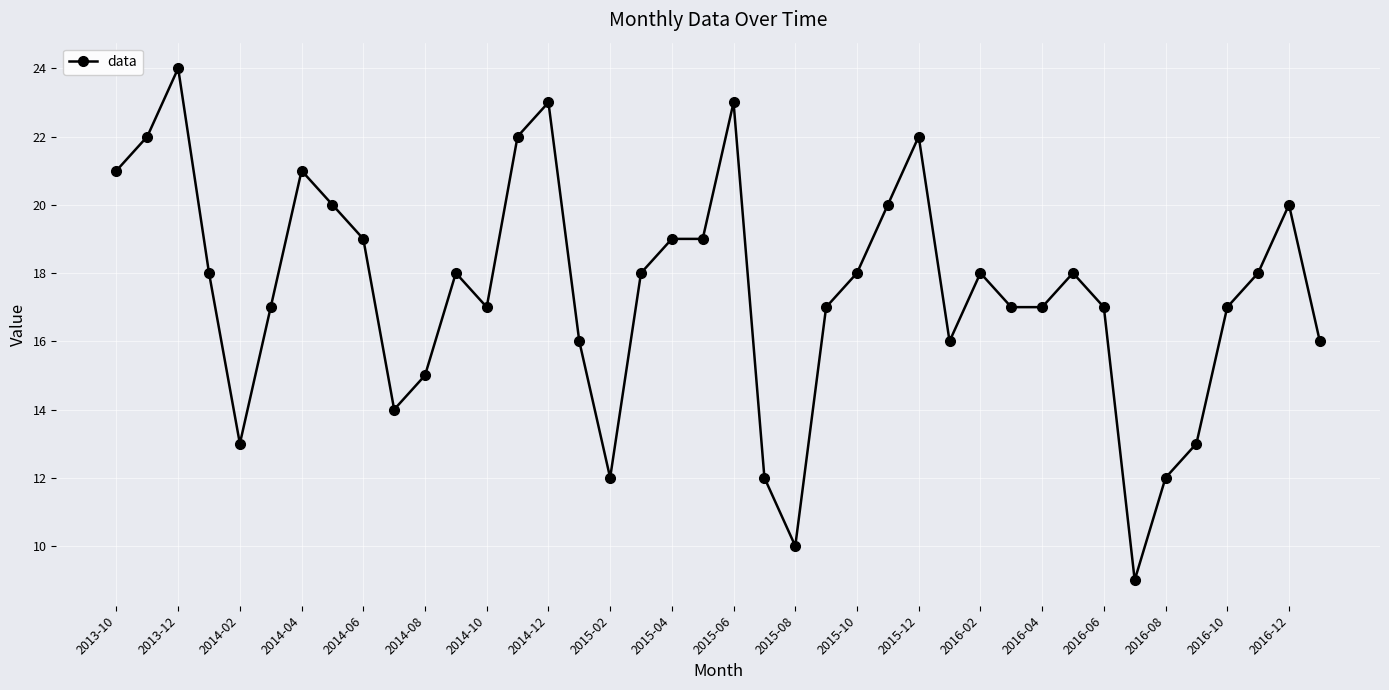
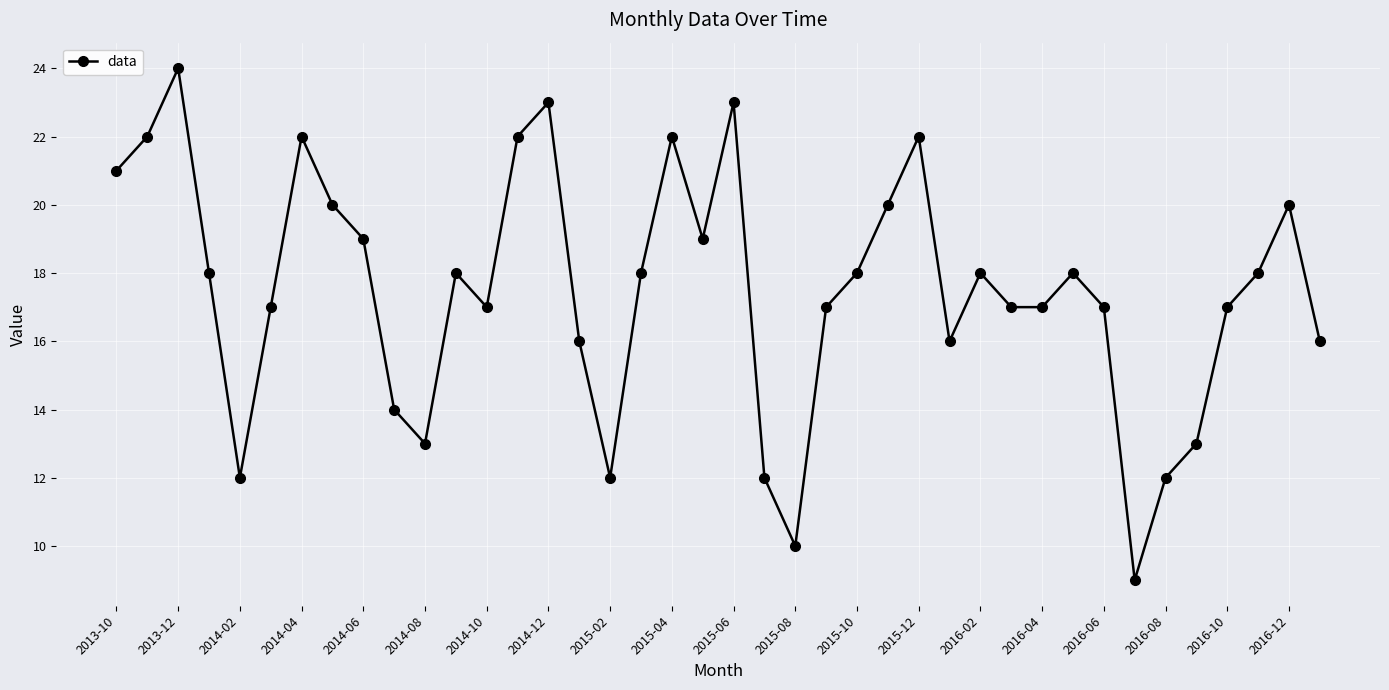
  {
    "2013-10": 21,
    "2013-12": 24,
-   "2014-02": 13,
-   "2014-04": 21,
+   "2014-02": 12,
+   "2014-04": 22,
    "2014-06": 19,
-   "2014-08": 15,
+   "2014-08": 13,
    "2014-10": 17,
    "2014-12": 23,
    "2015-02": 12,
-   "2015-04": 19,
+   "2015-04": 22,
    "2015-06": 23,
    "2015-08": 10,
    "2015-10": 18,
    "2015-12": 22,
    "2016-02": 18,
    "2016-04": 17,
    "2016-06": 17,
    "2016-08": 12,
    "2016-10": 17,
    "2016-12": 20
  }
